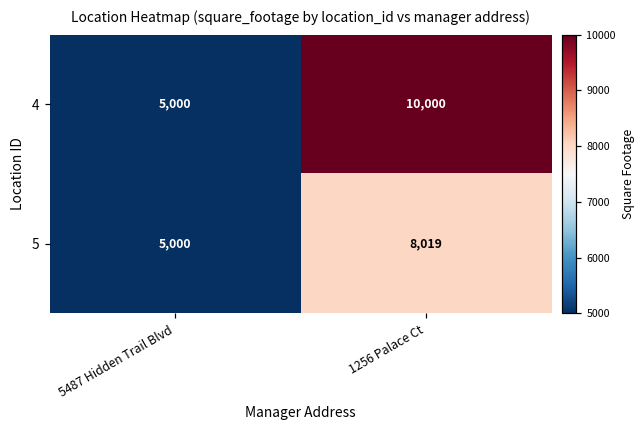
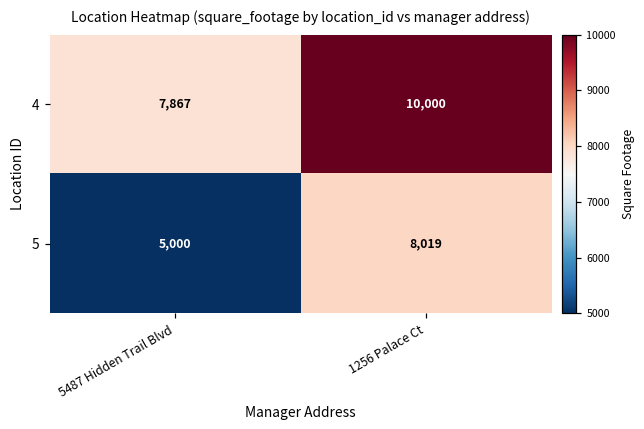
  {
    "4": {
-     "5487 Hidden Trail Blvd": "5,000",
+     "5487 Hidden Trail Blvd": "7,867",
      "1256 Palace Ct": "10,000"
    },
    "5": {
      "5487 Hidden Trail Blvd": "5,000",
      "1256 Palace Ct": "8,019"
    }
  }
